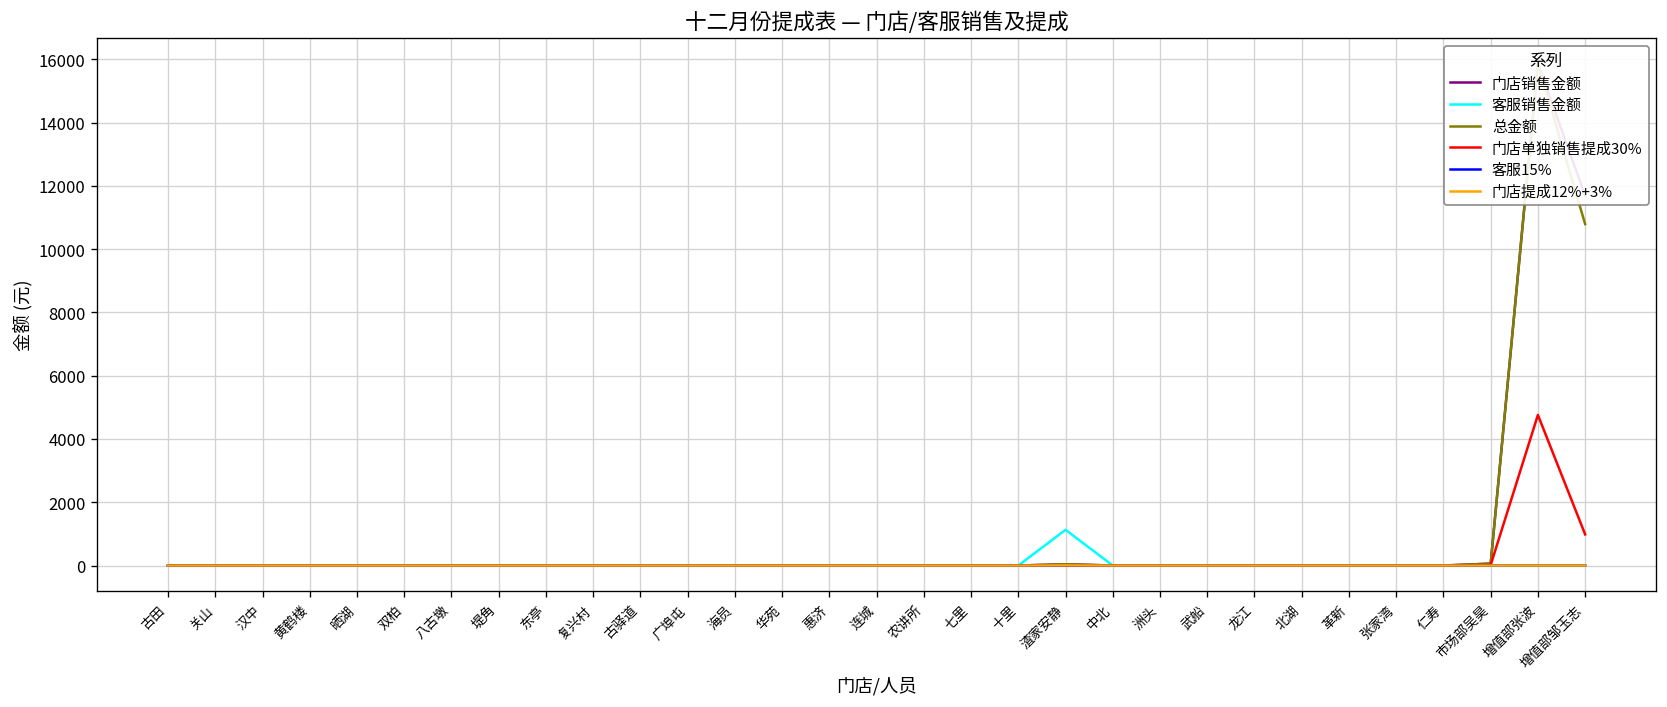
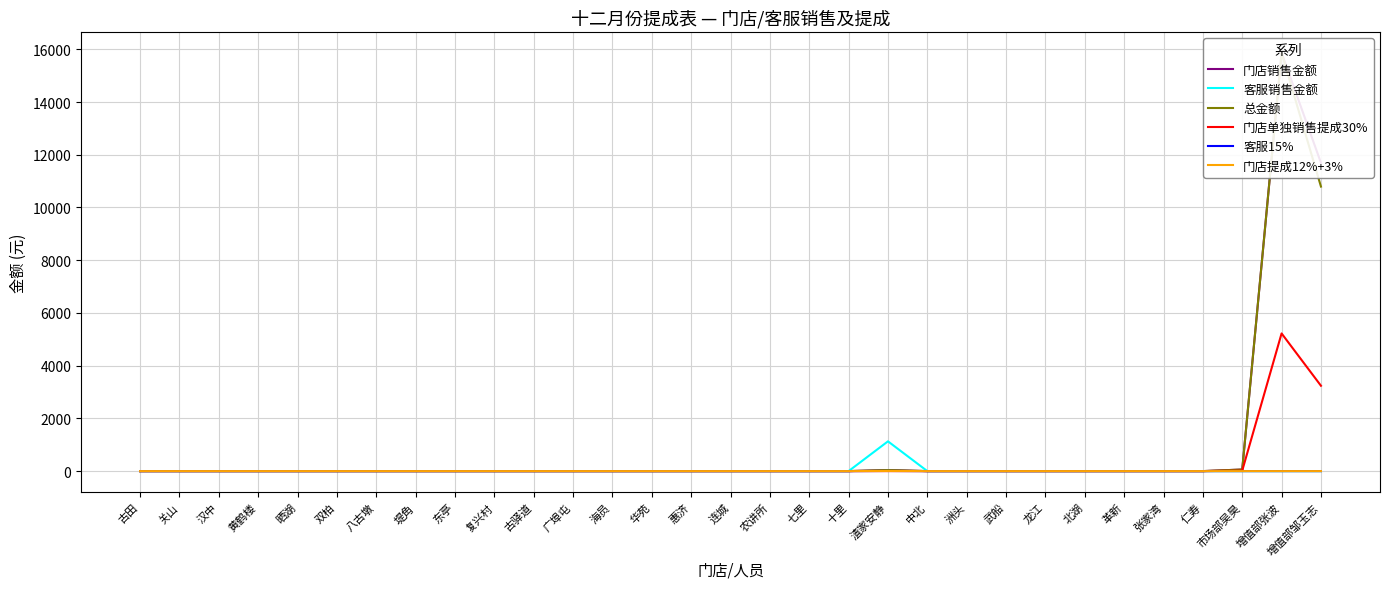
  {
    "客服销售金额": {
      "渣家安静": 1100
    },
    "总金额": {
      "增值部邹玉志": 10800
    },
    "门店单独销售提成30%": {
-     "增值部张波": 4800,
-     "增值部邹玉志": 1000
+     "增值部张波": 5200,
+     "增值部邹玉志": 3200
    }
  }
